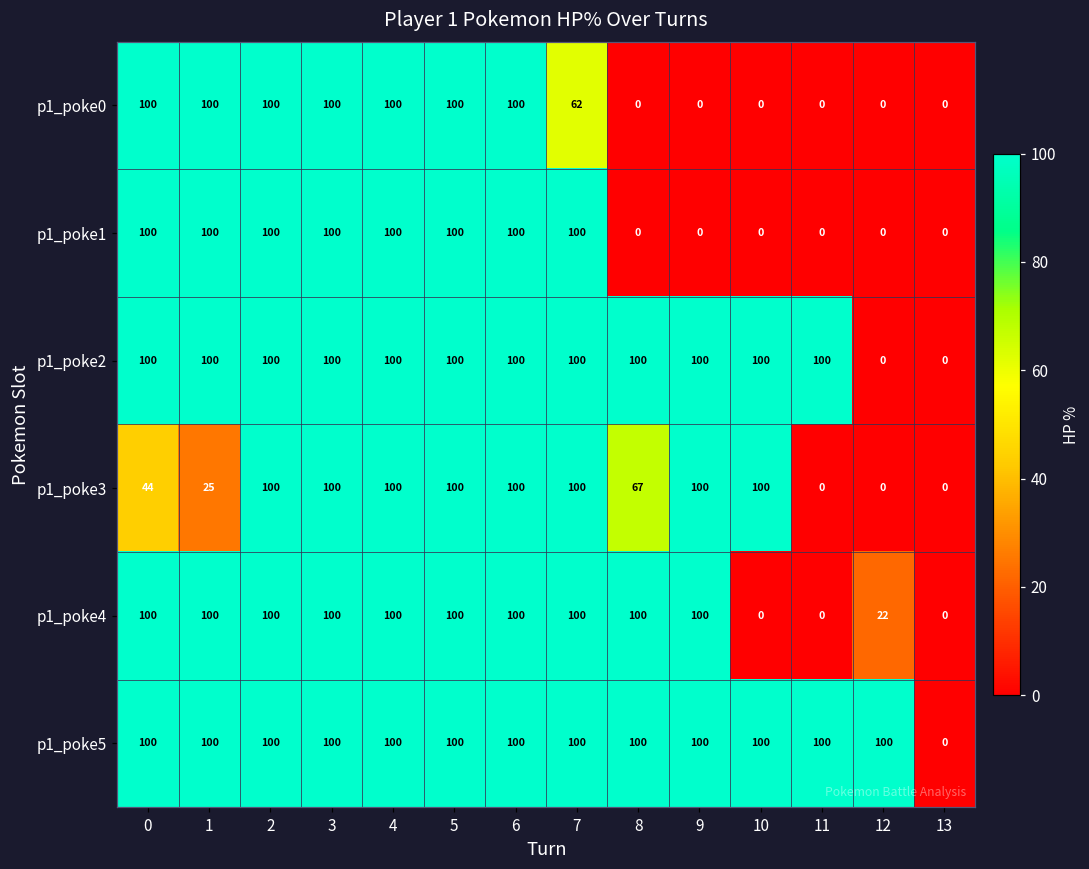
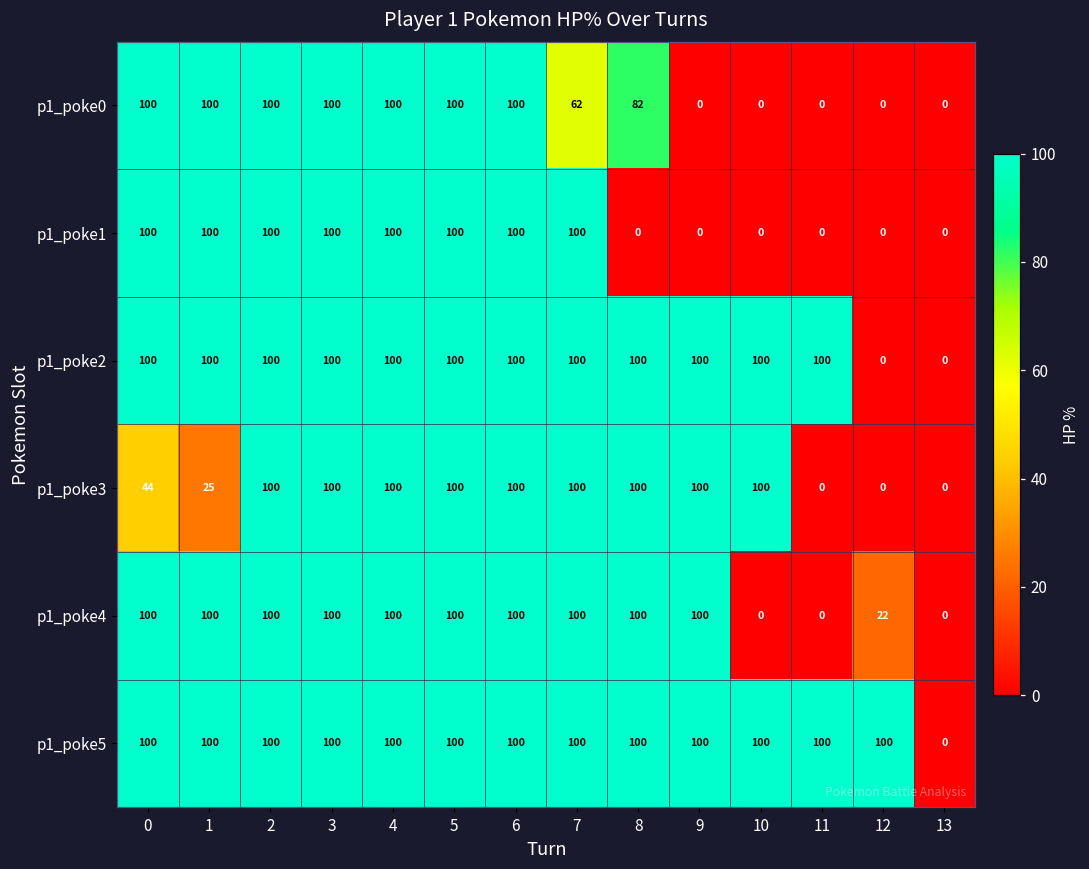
  {
    "p1_poke0": {
      "0": 100,
      "1": 100,
      "2": 100,
      "3": 100,
      "4": 100,
      "5": 100,
      "6": 100,
      "7": 62,
-     "8": 0,
+     "8": 82,
      "9": 0,
      "10": 0,
      "11": 0,
      "12": 0,
      "13": 0
    },
    "p1_poke1": {
      "0": 100,
      "1": 100,
      "2": 100,
      "3": 100,
      "4": 100,
      "5": 100,
      "6": 100,
      "7": 100,
      "8": 0,
      "9": 0,
      "10": 0,
      "11": 0,
      "12": 0,
      "13": 0
    },
    "p1_poke2": {
      "0": 100,
      "1": 100,
      "2": 100,
      "3": 100,
      "4": 100,
      "5": 100,
      "6": 100,
      "7": 100,
      "8": 100,
      "9": 100,
      "10": 100,
      "11": 100,
      "12": 0,
      "13": 0
    },
    "p1_poke3": {
      "0": 44,
      "1": 25,
      "2": 100,
      "3": 100,
      "4": 100,
      "5": 100,
      "6": 100,
      "7": 100,
-     "8": 67,
+     "8": 100,
      "9": 100,
      "10": 100,
      "11": 0,
      "12": 0,
      "13": 0
    },
    "p1_poke4": {
      "0": 100,
      "1": 100,
      "2": 100,
      "3": 100,
      "4": 100,
      "5": 100,
      "6": 100,
      "7": 100,
      "8": 100,
      "9": 100,
      "10": 0,
      "11": 0,
      "12": 22,
      "13": 0
    },
    "p1_poke5": {
      "0": 100,
      "1": 100,
      "2": 100,
      "3": 100,
      "4": 100,
      "5": 100,
      "6": 100,
      "7": 100,
      "8": 100,
      "9": 100,
      "10": 100,
      "11": 100,
      "13": 0
    }
  }
